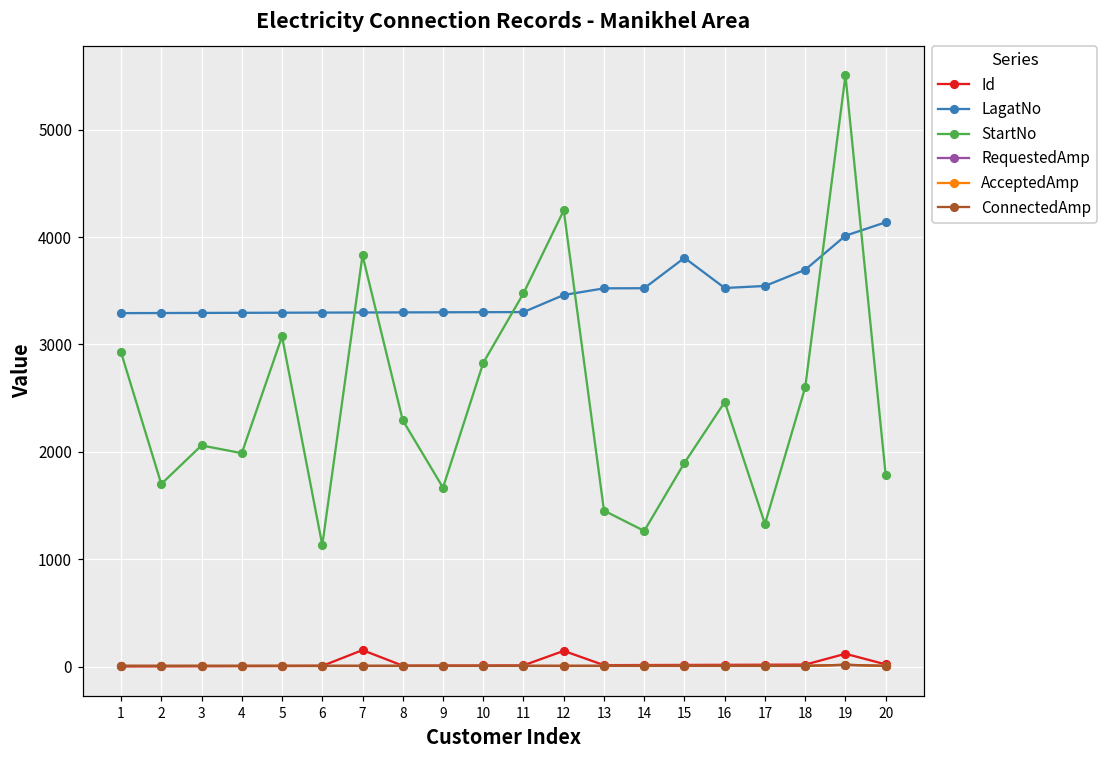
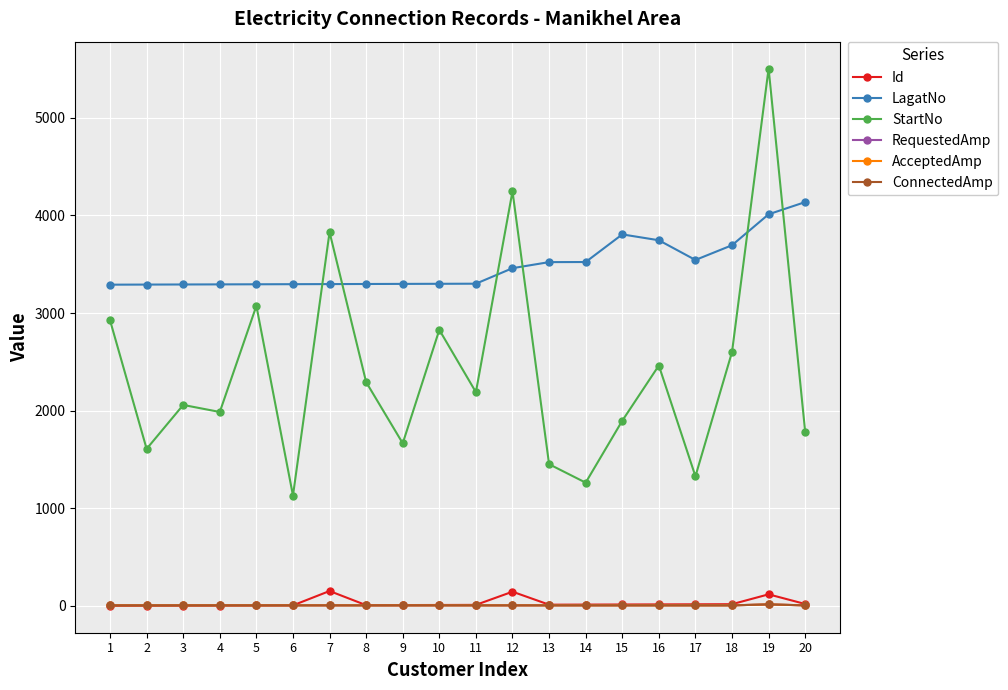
  {
    "Id": {
      "7": 200,
      "12": 100,
      "19": 100
    },
    "LagatNo": {
      "1": 3300,
      "2": 3300,
      "3": 3300,
      "4": 3300,
      "5": 3300,
      "6": 3300,
      "7": 3300,
      "8": 3300,
      "9": 3300,
      "10": 3300,
      "11": 3300,
      "12": 3500,
      "13": 3500,
      "14": 3500,
      "15": 3800,
-     "16": 3500,
+     "16": 3700,
      "17": 3500,
      "18": 3700,
      "19": 4000,
      "20": 4100
    },
    "StartNo": {
      "1": 2900,
-     "2": 1700,
+     "2": 1600,
      "3": 2100,
      "4": 2000,
      "5": 3100,
      "6": 1100,
      "7": 3800,
      "8": 2300,
      "9": 1700,
      "10": 2800,
-     "11": 3500,
+     "11": 2200,
      "12": 4200,
      "13": 1500,
      "14": 1300,
      "15": 1900,
      "16": 2500,
      "17": 1300,
      "18": 2600,
      "19": 5500,
      "20": 1800
    },
    "ConnectedAmp": {
      "7": 0,
      "12": 0,
      "19": 0
    }
  }
